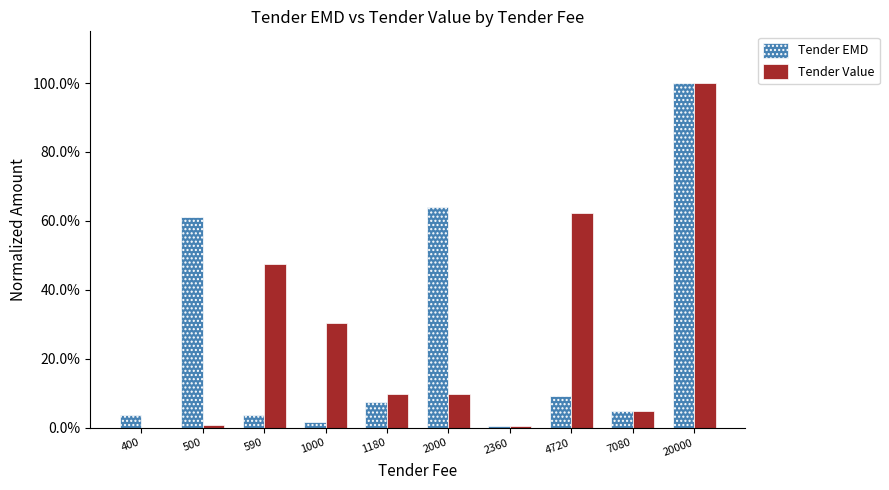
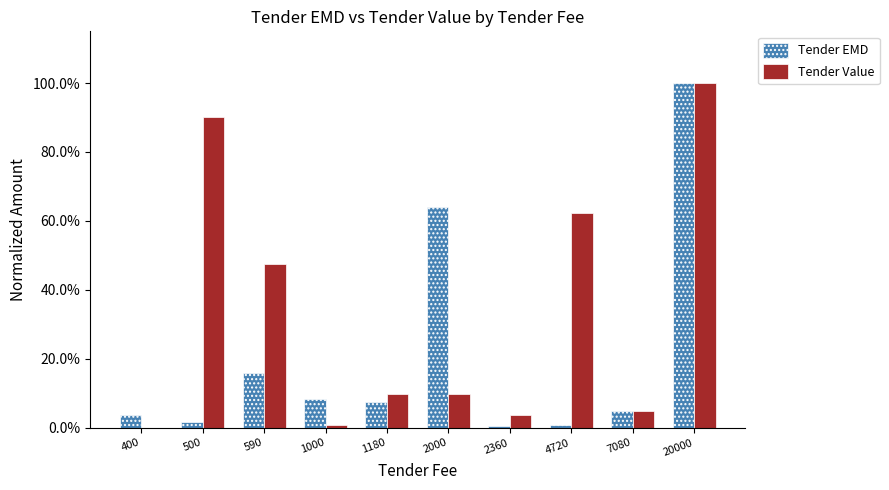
  {
    "Tender EMD": {
      "400": "4%",
-     "500": "61%",
-     "590": "4%",
-     "1000": "2%",
+     "500": "2%",
+     "590": "16%",
+     "1000": "8%",
      "1180": "8%",
      "2000": "64%",
-     "4720": "9%",
+     "4720": "1%",
      "7080": "5%",
      "20000": "100%"
    },
    "Tender Value": {
      "400": "0%",
-     "500": "1%",
+     "500": "90%",
      "590": "48%",
-     "1000": "30%",
+     "1000": "1%",
      "1180": "10%",
      "2000": "10%",
-     "2360": "1%",
+     "2360": "4%",
      "4720": "62%",
      "7080": "5%",
      "20000": "100%"
    }
  }
